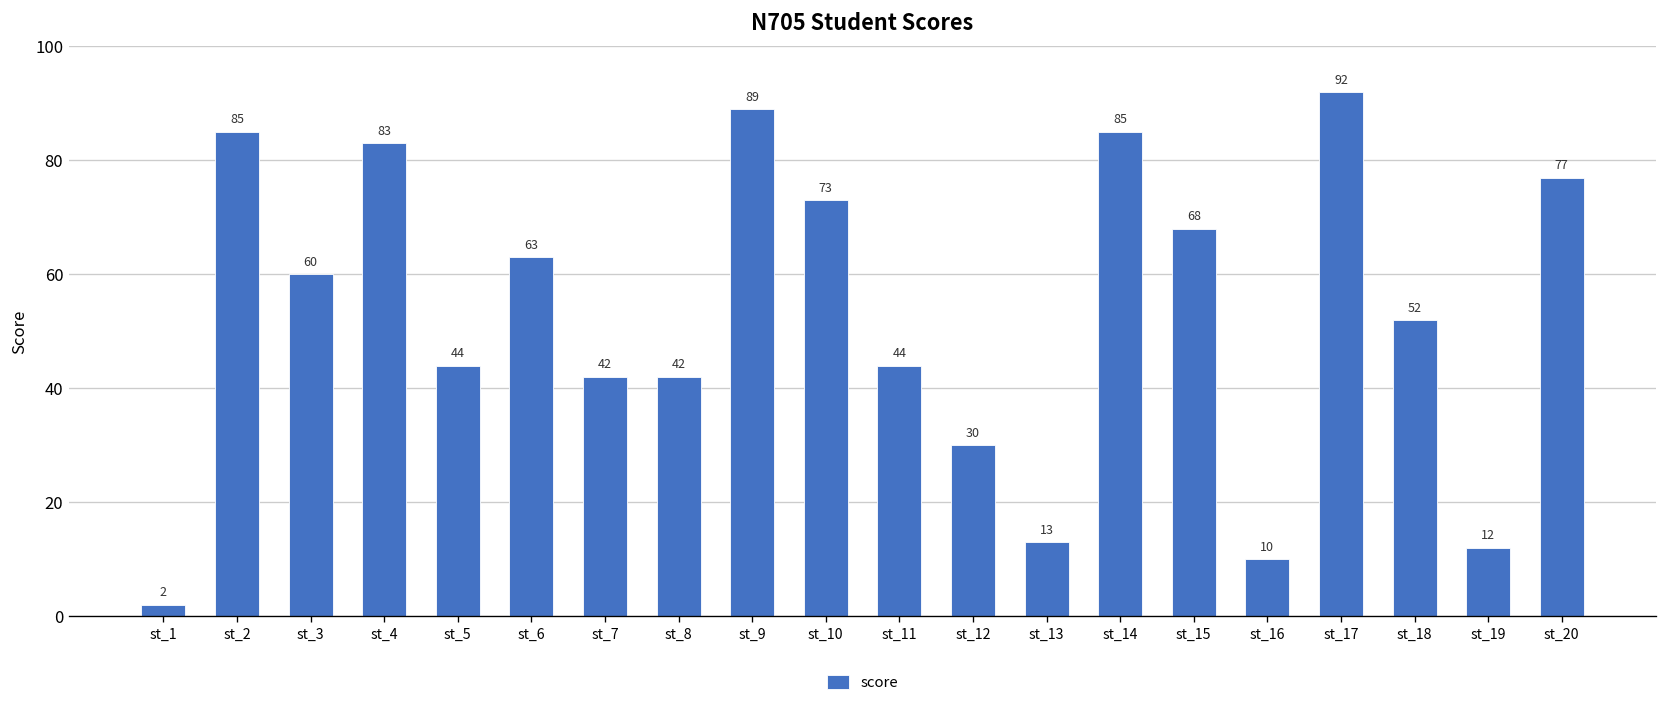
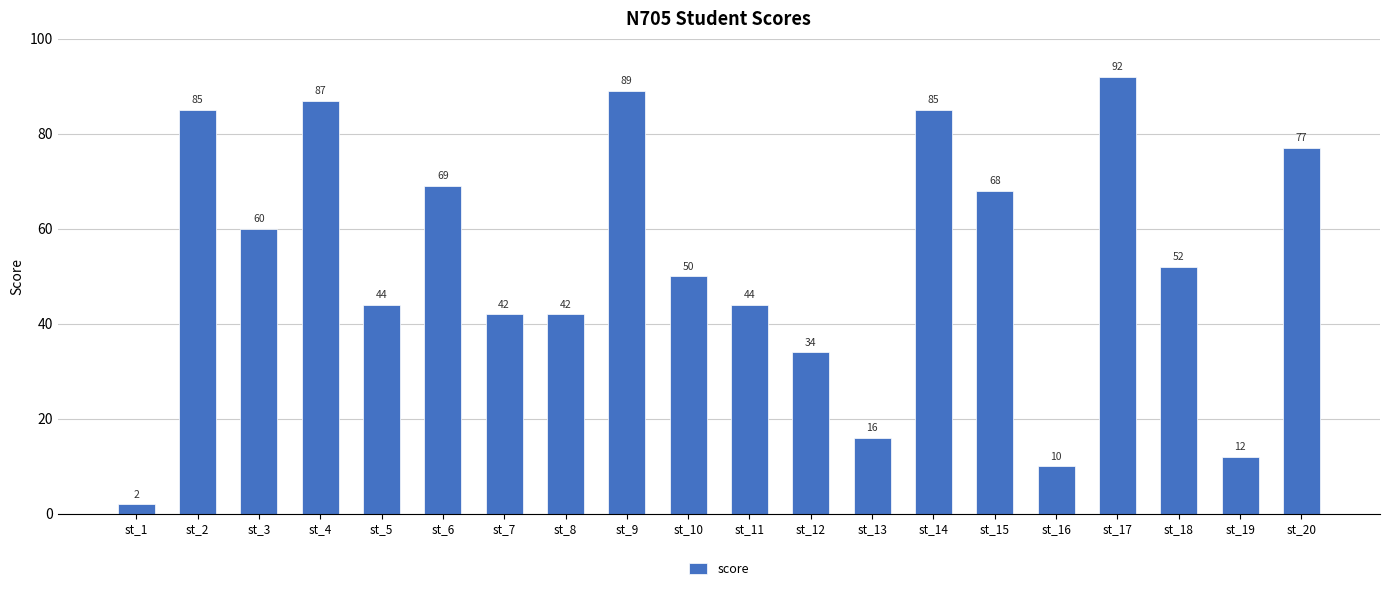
  {
    "st_1": 2,
    "st_2": 85,
    "st_3": 60,
-   "st_4": 83,
+   "st_4": 87,
    "st_5": 44,
-   "st_6": 63,
+   "st_6": 69,
    "st_7": 42,
    "st_8": 42,
    "st_9": 89,
-   "st_10": 73,
+   "st_10": 50,
    "st_11": 44,
-   "st_12": 30,
-   "st_13": 13,
+   "st_12": 34,
+   "st_13": 16,
    "st_14": 85,
    "st_15": 68,
    "st_16": 10,
    "st_17": 92,
    "st_18": 52,
    "st_19": 12,
    "st_20": 77
  }
